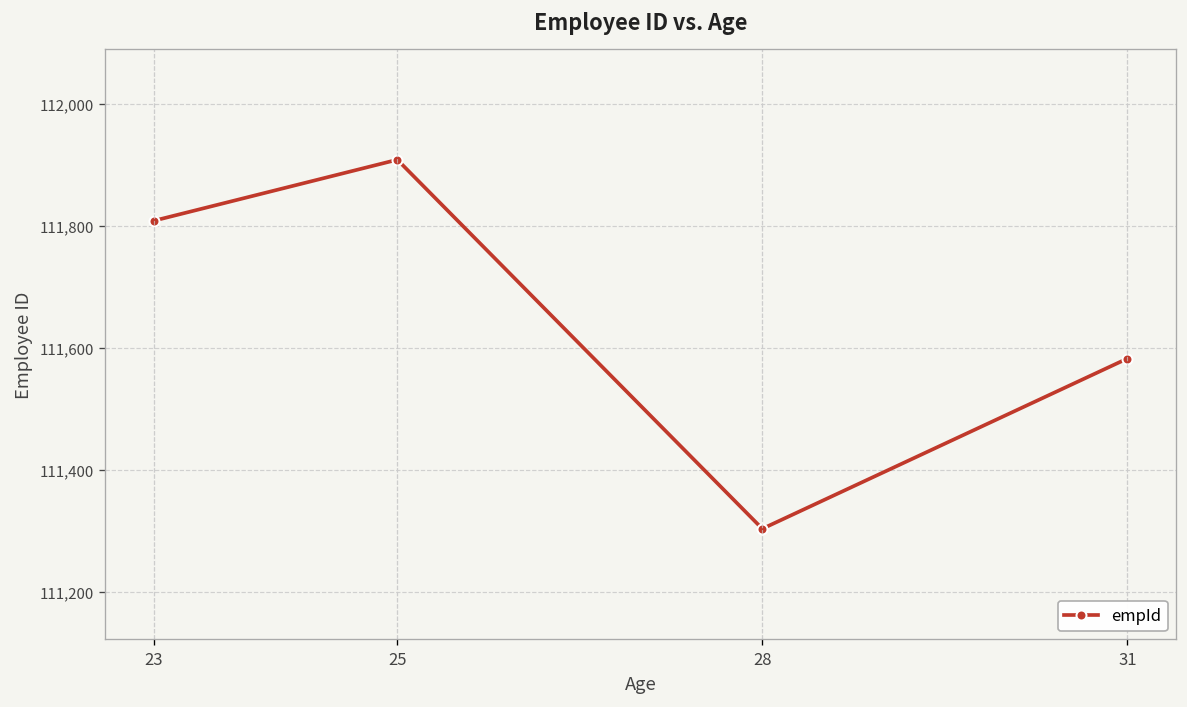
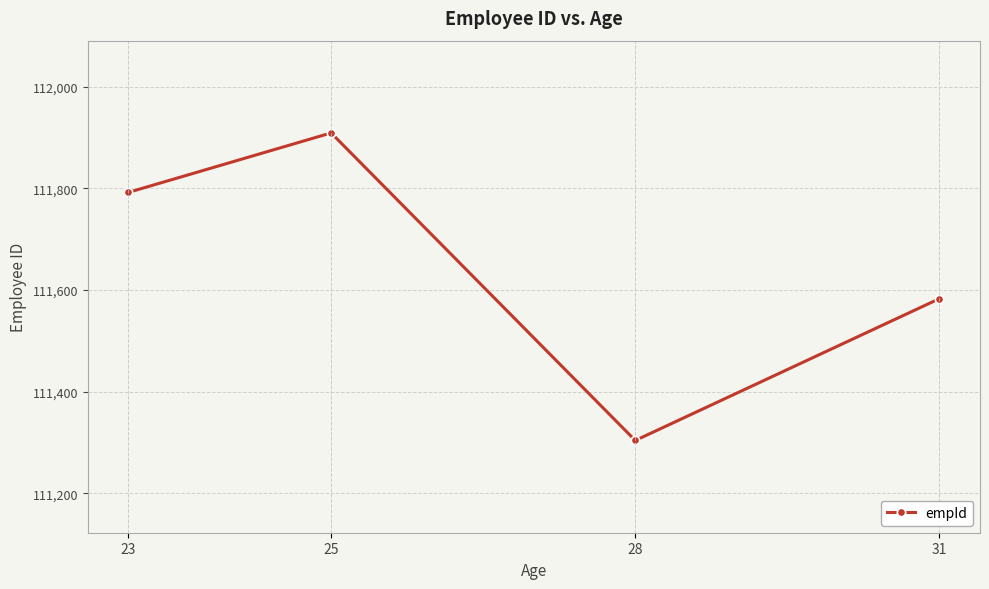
  {
-   "23": "111,810",
+   "23": "111,790",
    "25": "111,910",
    "28": "111,300",
    "31": "111,580"
  }
